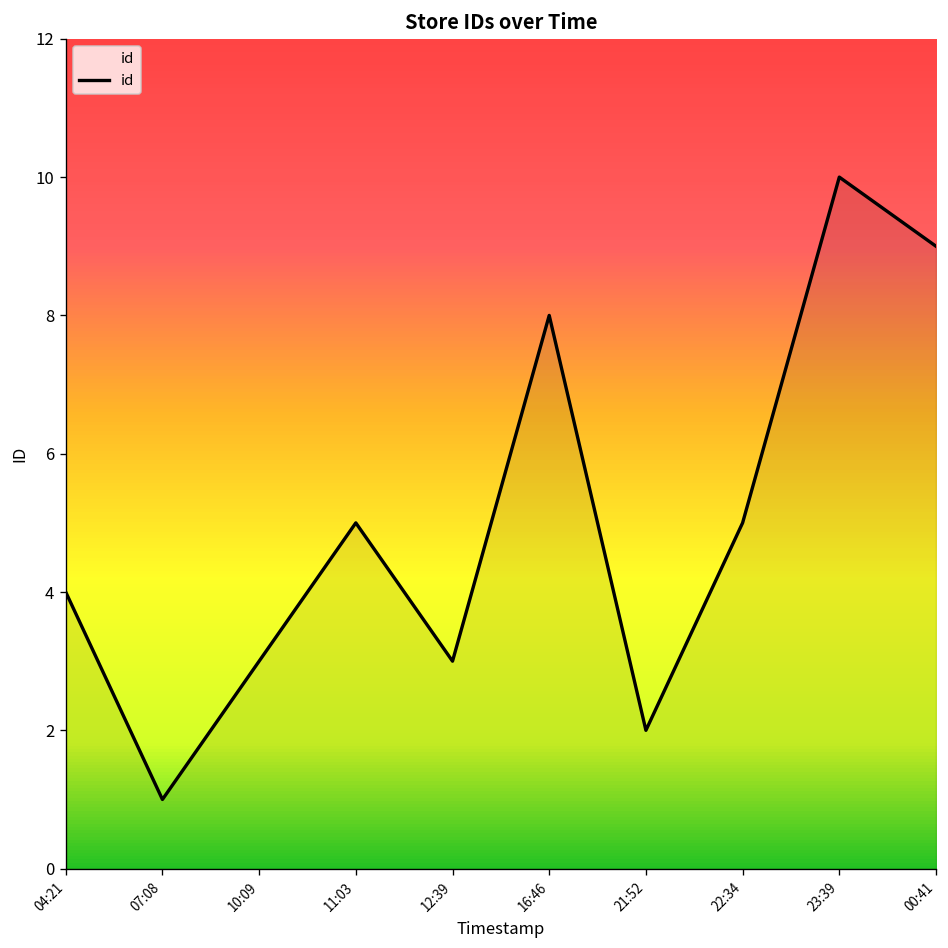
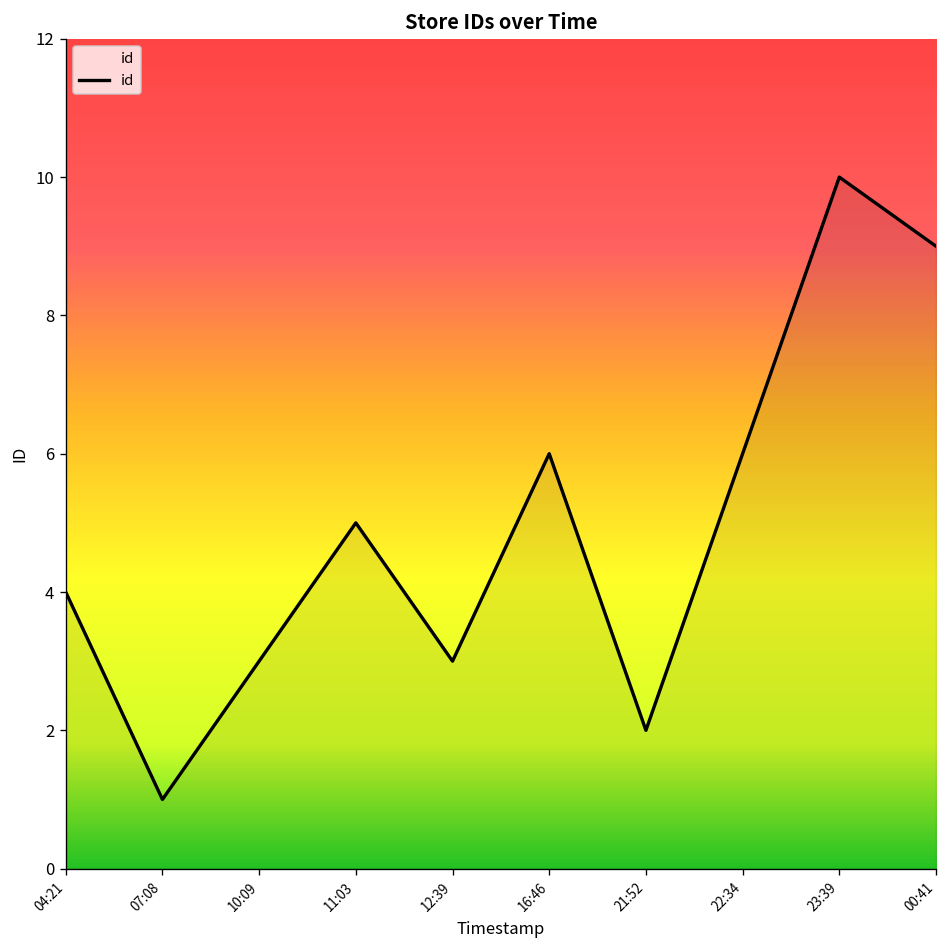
  {
    "04:21": 4,
    "07:08": 1,
    "10:09": 3,
    "11:03": 5,
    "12:39": 3,
-   "16:46": 8,
+   "16:46": 6,
    "21:52": 2,
-   "22:34": 5,
+   "22:34": 6,
    "23:39": 10,
    "00:41": 9
  }
